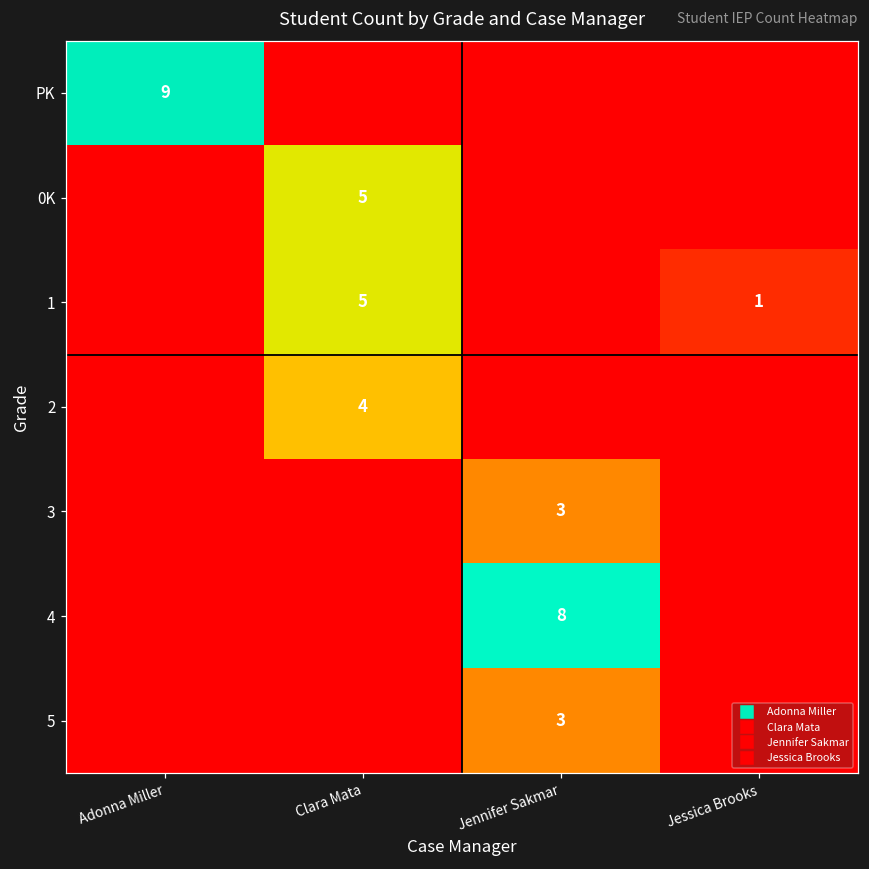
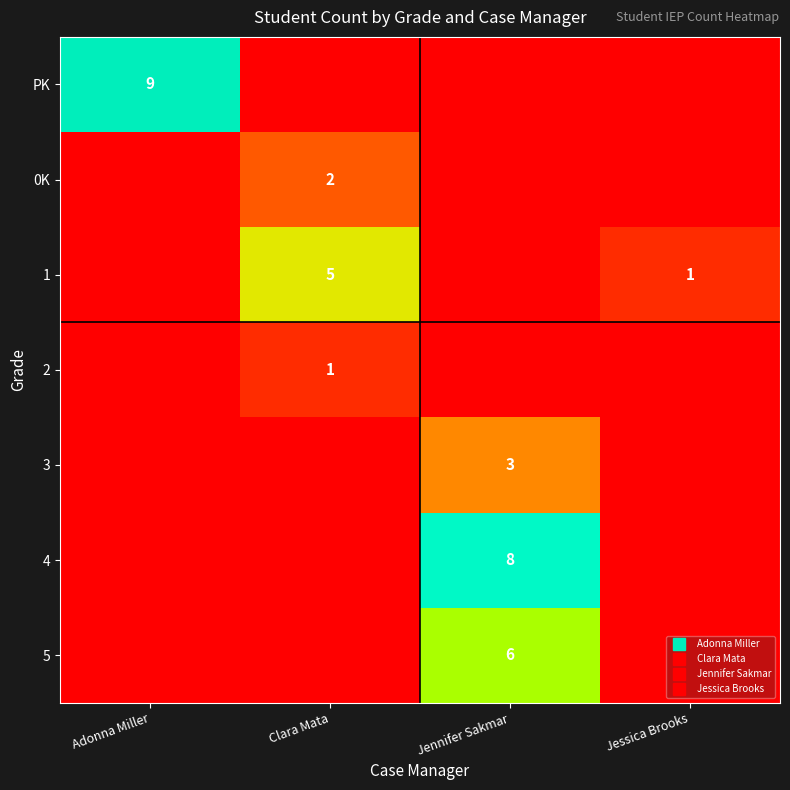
  {
    "PK": {
      "Adonna Miller": 9
    },
    "0K": {
-     "Clara Mata": 5
+     "Clara Mata": 2
    },
    "1": {
      "Clara Mata": 5,
      "Jessica Brooks": 1
    },
    "2": {
-     "Clara Mata": 4
+     "Clara Mata": 1
    },
    "3": {
      "Jennifer Sakmar": 3
    },
    "4": {
      "Jennifer Sakmar": 8
    },
    "5": {
-     "Jennifer Sakmar": 3
+     "Jennifer Sakmar": 6
    }
  }
